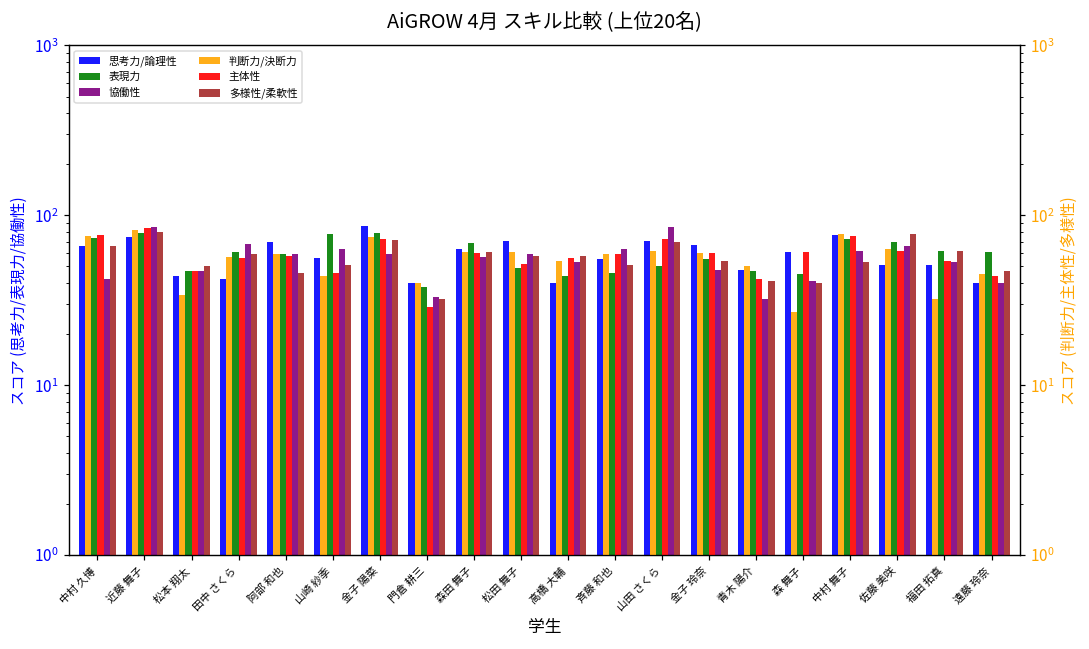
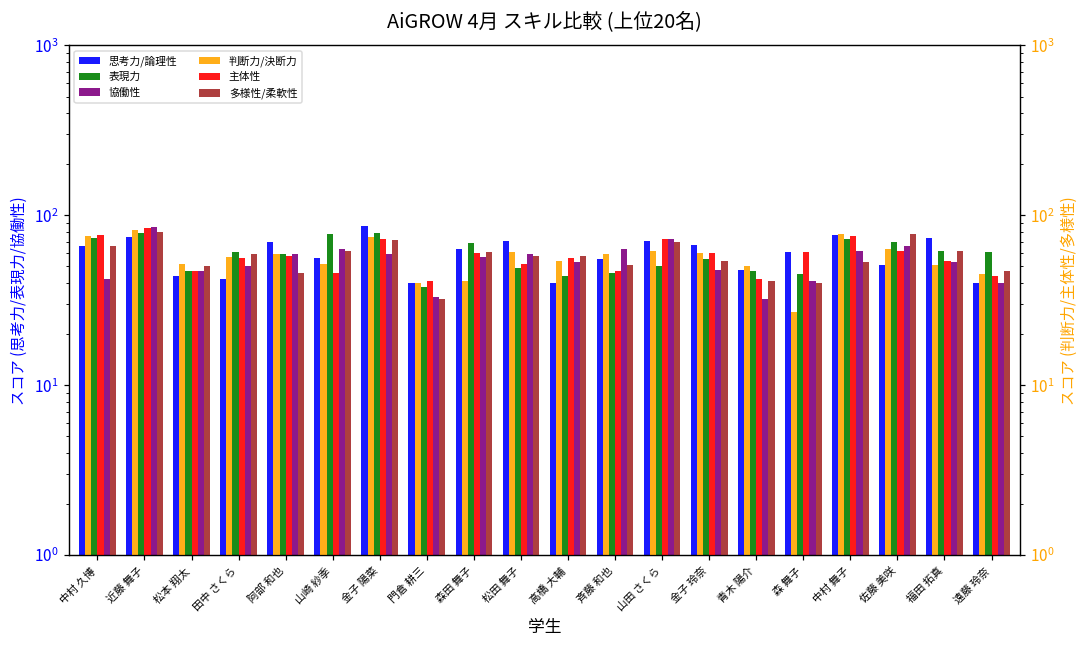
  {
    "思考力/論理性": {
      "中村 久博": 66,
      "近藤 舞子": 80,
      "松本 翔太": 44,
      "田中 さくら": 42,
      "阿部 和也": 70,
      "山崎 紗季": 56,
      "金子 陽菜": 90,
      "門倉 耕三": 40,
      "森田 舞子": 63,
      "松田 舞子": 70,
      "高橋 大輔": 40,
      "斉藤 和也": 55,
      "山田 さくら": 70,
      "金子 玲奈": 67,
      "青木 陽介": 48,
      "森 舞子": 61,
      "中村 舞子": 80,
      "佐藤 美咲": 51,
-     "福田 拓真": 51,
+     "福田 拓真": 70,
      "遠藤 玲奈": 40
    },
    "表現力": {
      "中村 久博": 70,
      "近藤 舞子": 80,
      "松本 翔太": 47,
      "田中 さくら": 61,
      "阿部 和也": 59,
      "山崎 紗季": 80,
      "金子 陽菜": 80,
      "門倉 耕三": 38,
      "森田 舞子": 70,
      "松田 舞子": 49,
      "高橋 大輔": 44,
      "斉藤 和也": 46,
      "山田 さくら": 50,
      "金子 玲奈": 55,
      "青木 陽介": 47,
      "森 舞子": 45,
      "中村 舞子": 70,
      "佐藤 美咲": 70,
      "福田 拓真": 62,
      "遠藤 玲奈": 61
    },
    "協働性": {
      "中村 久博": 42,
      "近藤 舞子": 90,
      "松本 翔太": 47,
-     "田中 さくら": 70,
+     "田中 さくら": 50,
      "阿部 和也": 59,
      "山崎 紗季": 63,
      "金子 陽菜": 59,
      "門倉 耕三": 33,
      "森田 舞子": 57,
      "松田 舞子": 59,
      "高橋 大輔": 53,
      "斉藤 和也": 63,
-     "山田 さくら": 90,
+     "山田 さくら": 70,
      "金子 玲奈": 48,
      "青木 陽介": 32,
      "森 舞子": 41,
      "中村 舞子": 62,
      "佐藤 美咲": 66,
      "福田 拓真": 53,
      "遠藤 玲奈": 40
    },
    "判断力/決断力": {
      "中村 久博": 80,
      "近藤 舞子": 80,
-     "松本 翔太": 34,
+     "松本 翔太": 52,
      "田中 さくら": 57,
      "阿部 和也": 59,
-     "山崎 紗季": 44,
+     "山崎 紗季": 52,
      "金子 陽菜": 80,
      "門倉 耕三": 40,
-     "森田 舞子": 61,
+     "森田 舞子": 41,
      "松田 舞子": 61,
      "高橋 大輔": 54,
      "斉藤 和也": 59,
      "山田 さくら": 62,
      "金子 玲奈": 60,
      "青木 陽介": 50,
      "森 舞子": 27,
      "中村 舞子": 80,
      "佐藤 美咲": 63,
-     "福田 拓真": 32,
+     "福田 拓真": 51,
      "遠藤 玲奈": 45
    },
    "主体性": {
      "中村 久博": 80,
      "近藤 舞子": 80,
      "松本 翔太": 47,
      "田中 さくら": 56,
      "阿部 和也": 58,
      "山崎 紗季": 46,
      "金子 陽菜": 70,
-     "門倉 耕三": 29,
+     "門倉 耕三": 41,
      "森田 舞子": 60,
      "松田 舞子": 52,
      "高橋 大輔": 56,
-     "斉藤 和也": 59,
+     "斉藤 和也": 47,
      "山田 さくら": 70,
      "金子 玲奈": 60,
      "青木 陽介": 42,
      "森 舞子": 61,
      "中村 舞子": 80,
      "佐藤 美咲": 62,
      "福田 拓真": 54,
      "遠藤 玲奈": 44
    },
    "多様性/柔軟性": {
      "中村 久博": 66,
      "近藤 舞子": 80,
      "松本 翔太": 50,
      "田中 さくら": 59,
      "阿部 和也": 46,
-     "山崎 紗季": 51,
+     "山崎 紗季": 62,
      "金子 陽菜": 70,
      "門倉 耕三": 32,
      "森田 舞子": 61,
      "松田 舞子": 58,
      "高橋 大輔": 58,
      "斉藤 和也": 51,
      "山田 さくら": 70,
      "金子 玲奈": 54,
      "青木 陽介": 41,
      "森 舞子": 40,
      "中村 舞子": 53,
      "佐藤 美咲": 80,
      "福田 拓真": 62,
      "遠藤 玲奈": 47
    }
  }
